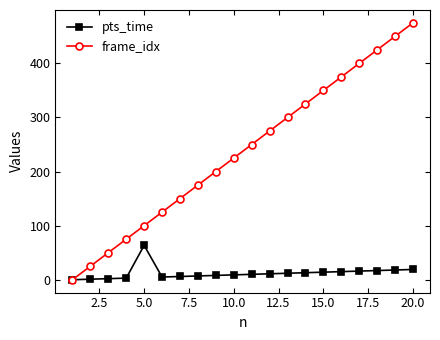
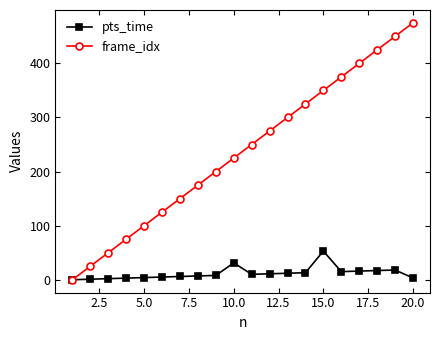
  {
    "pts_time": {
-     "5.0": 60,
-     "10.0": 10,
-     "15.0": 10,
-     "20.0": 20
+     "5.0": 0,
+     "10.0": 30,
+     "15.0": 50,
+     "20.0": 0
    },
    "frame_idx": {
      "5.0": 100,
      "10.0": 230,
      "15.0": 350,
      "20.0": 480
    }
  }
